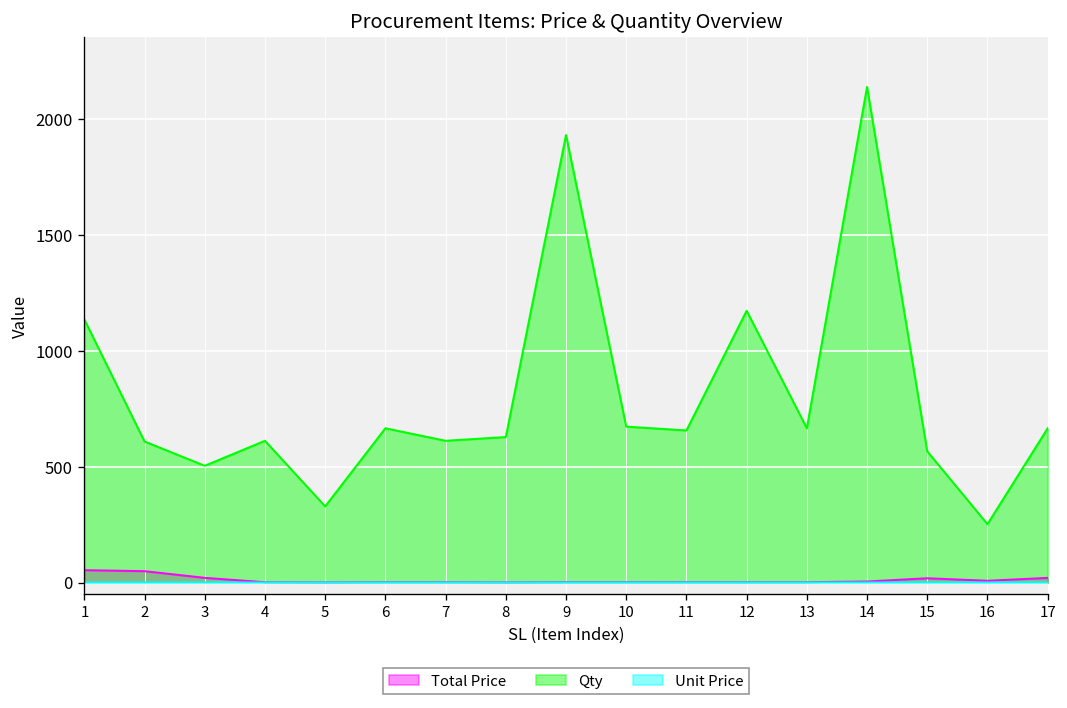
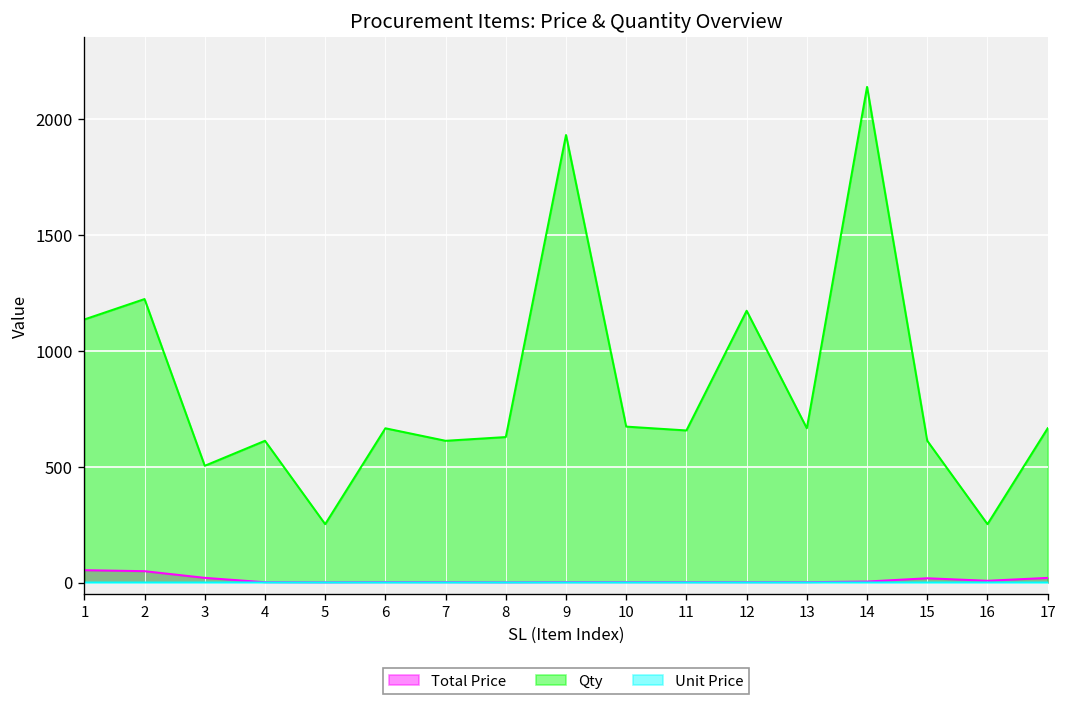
  {
    "Total Price": {
      "1": 50,
      "2": 50,
      "3": 20,
      "15": 20,
      "17": 20
    },
    "Qty": {
      "1": 1140,
-     "2": 610,
+     "2": 1220,
      "3": 500,
      "4": 610,
-     "5": 330,
+     "5": 250,
      "6": 670,
      "7": 610,
      "8": 630,
      "9": 1930,
      "10": 670,
      "11": 660,
      "12": 1170,
      "13": 670,
      "14": 2140,
-     "15": 570,
+     "15": 610,
      "16": 250,
      "17": 670
    },
    "Unit Price": {
      "1": 0,
      "2": 0,
      "3": 0,
      "15": 0,
      "17": 0
    }
  }
